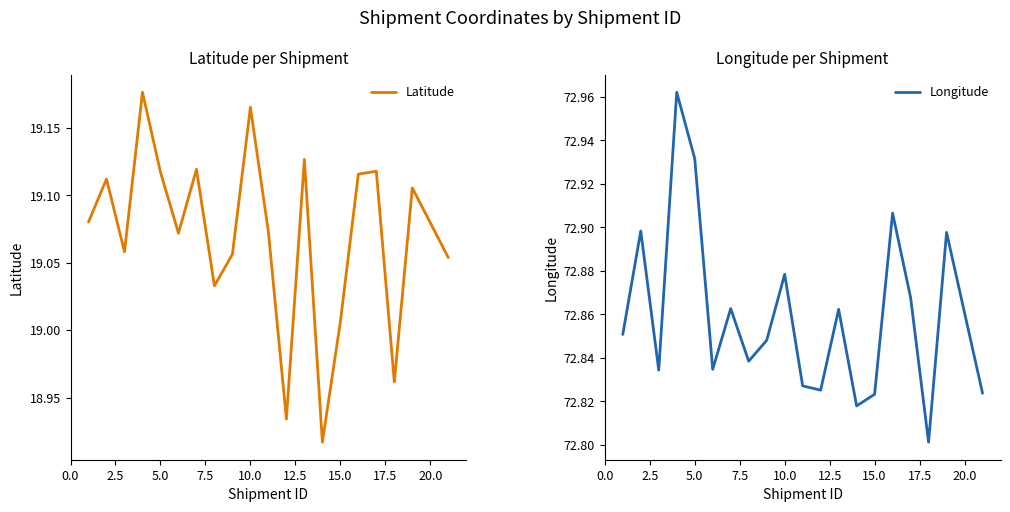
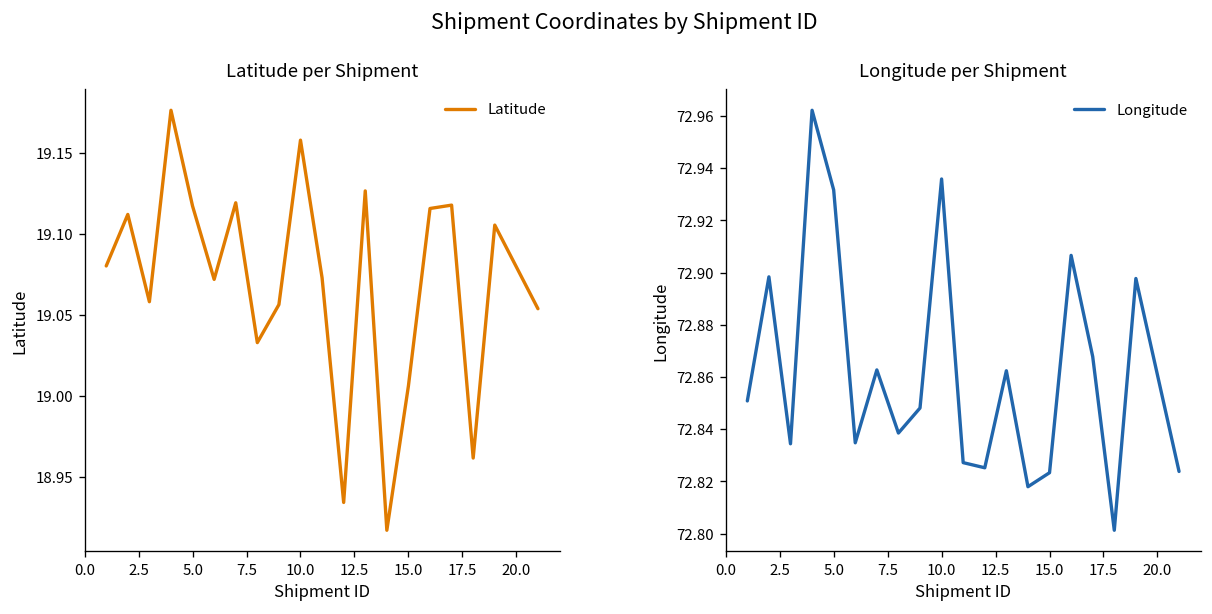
  {
    "Latitude per Shipment": {
      "5.0": 19.117,
-     "10.0": 19.165,
+     "10.0": 19.158,
      "15.0": 19.006
    },
    "Longitude per Shipment": {
      "5.0": 72.932,
-     "10.0": 72.878,
+     "10.0": 72.936,
      "15.0": 72.823
    }
  }
